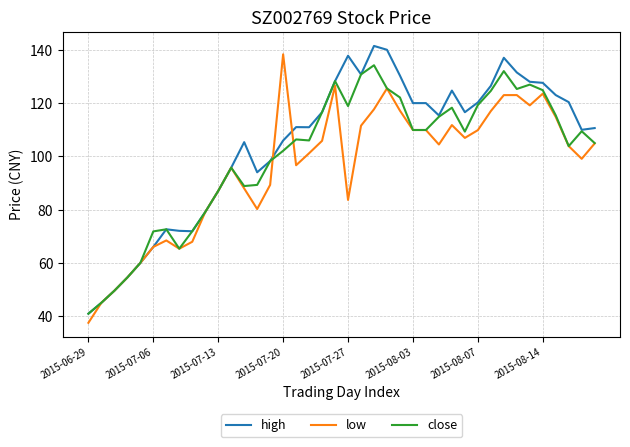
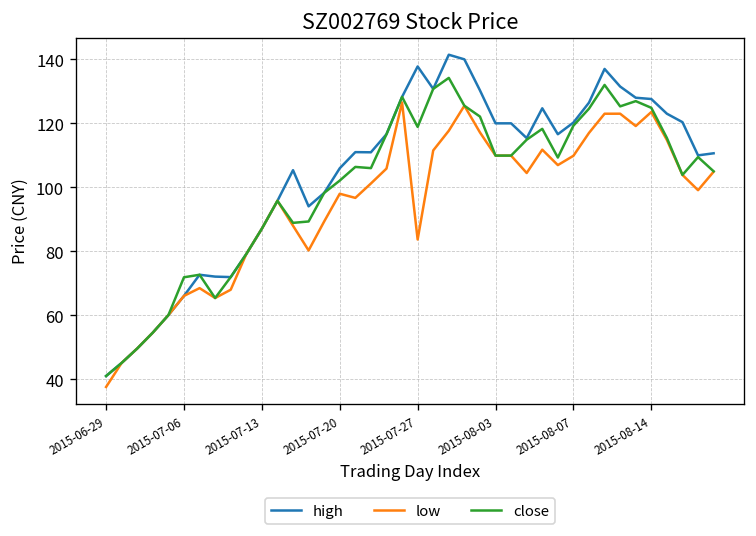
  {
    "high": {
      "2015-07-20": 106,
      "2015-07-27": 138,
      "2015-08-07": 120,
      "2015-08-14": 128
    },
    "low": {
      "2015-06-29": 38,
-     "2015-07-20": 138,
+     "2015-07-20": 98,
      "2015-07-27": 84,
      "2015-08-07": 110,
      "2015-08-14": 124
    },
    "close": {
      "2015-07-06": 72,
      "2015-07-20": 102,
      "2015-07-27": 119,
      "2015-08-07": 119,
      "2015-08-14": 125
    }
  }
